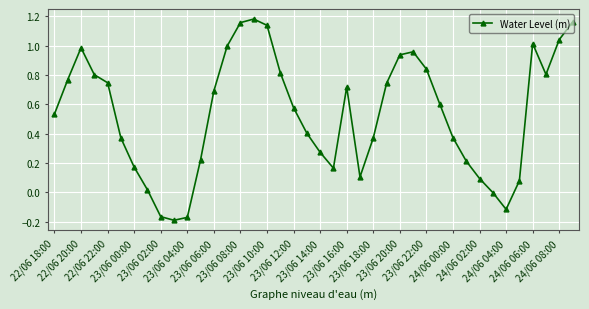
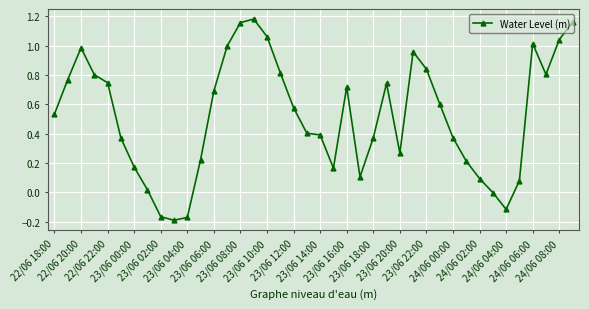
  {
    "22/06 18:00": 0.53,
    "22/06 20:00": 0.99,
    "22/06 22:00": 0.75,
    "23/06 00:00": 0.17,
    "23/06 02:00": -0.17,
    "23/06 04:00": -0.17,
    "23/06 06:00": 0.69,
    "23/06 08:00": 1.16,
-   "23/06 10:00": 1.14,
+   "23/06 10:00": 1.06,
    "23/06 12:00": 0.58,
-   "23/06 14:00": 0.27,
+   "23/06 14:00": 0.39,
    "23/06 16:00": 0.72,
    "23/06 18:00": 0.37,
-   "23/06 20:00": 0.94,
+   "23/06 20:00": 0.27,
    "23/06 22:00": 0.84,
    "24/06 00:00": 0.37,
    "24/06 02:00": 0.09,
    "24/06 04:00": -0.12,
    "24/06 06:00": 1.01,
    "24/06 08:00": 1.04
  }
